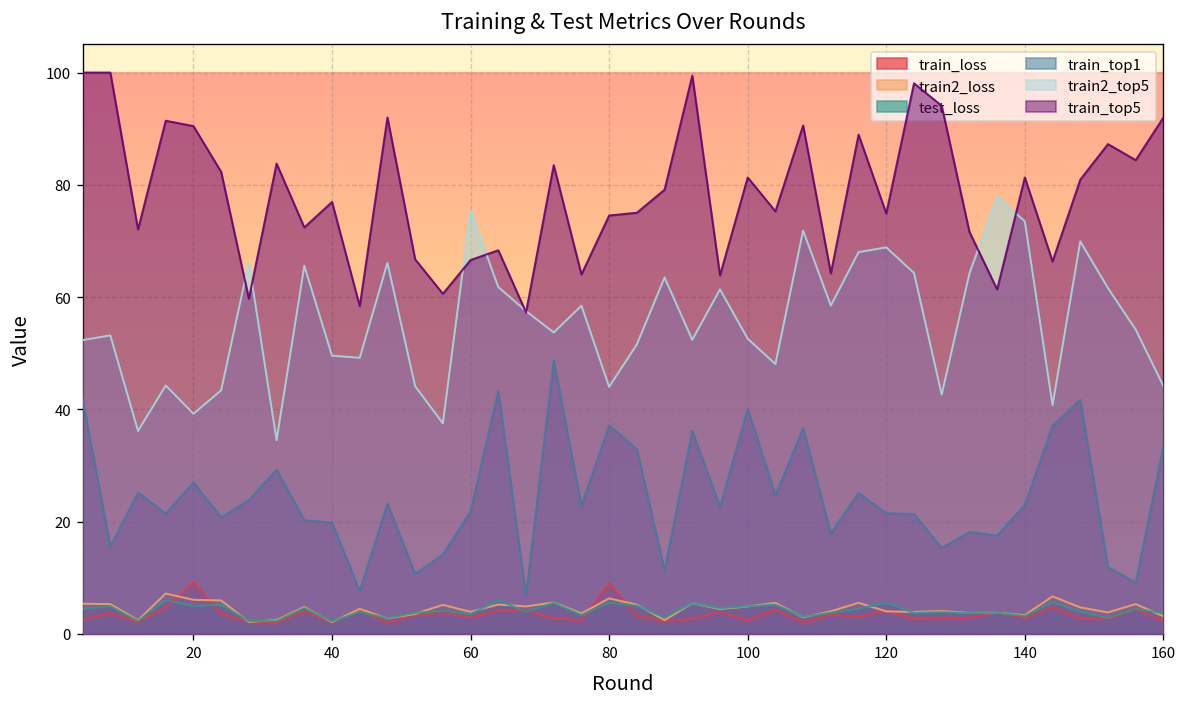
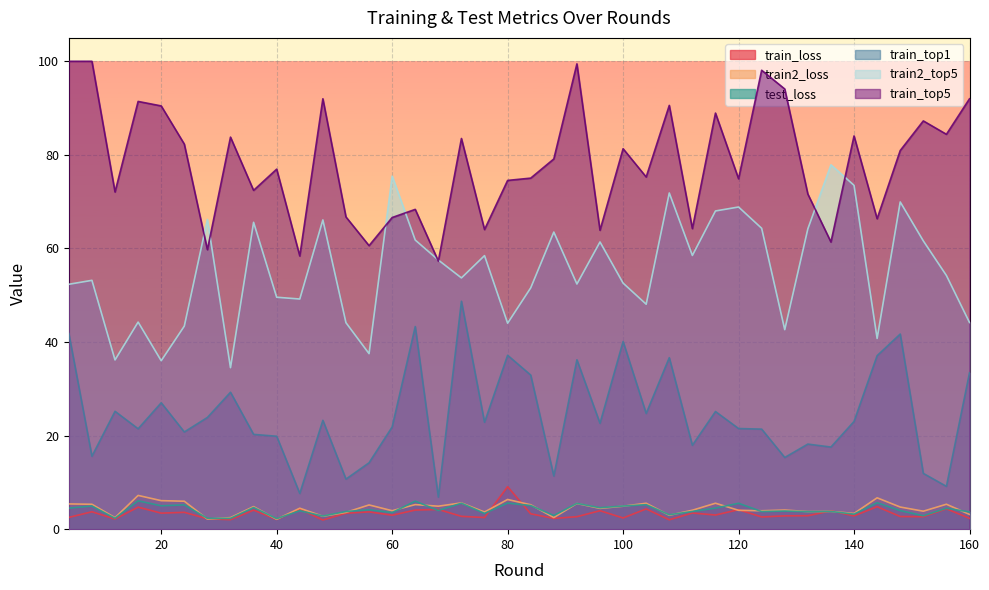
  {
    "train_loss": {
-     "20": 9,
+     "20": 3,
      "60": 3,
      "80": 9,
      "100": 2,
      "160": 2
    },
    "train2_loss": {
      "20": 6,
      "80": 6
    },
    "train2_top5": {
-     "20": 39,
+     "20": 36,
      "40": 50,
      "60": 75,
      "80": 44,
      "100": 53,
      "120": 69,
      "140": 73,
      "160": 44
    },
    "train_top5": {
      "20": 90,
      "40": 77,
      "60": 67,
      "80": 75,
      "100": 81,
      "120": 75,
-     "140": 81,
+     "140": 84,
      "160": 92
    }
  }
